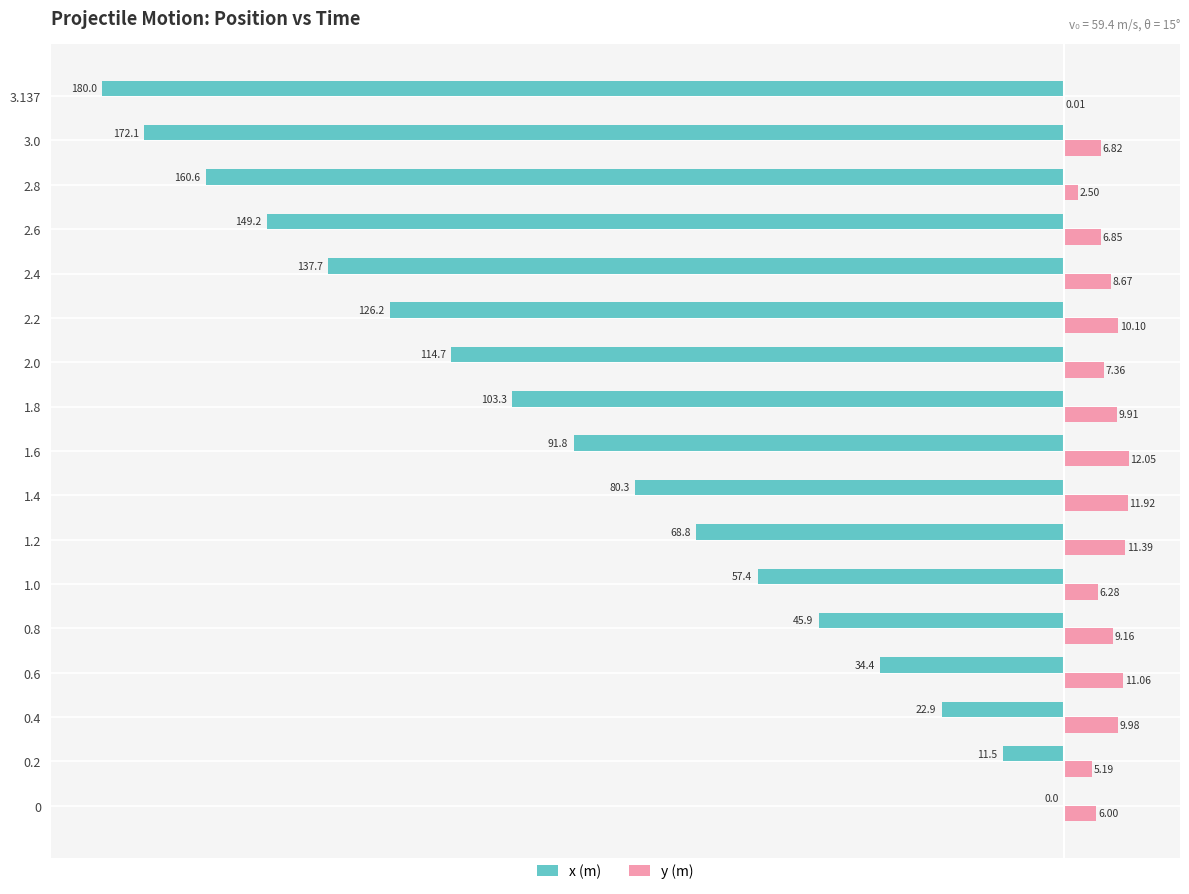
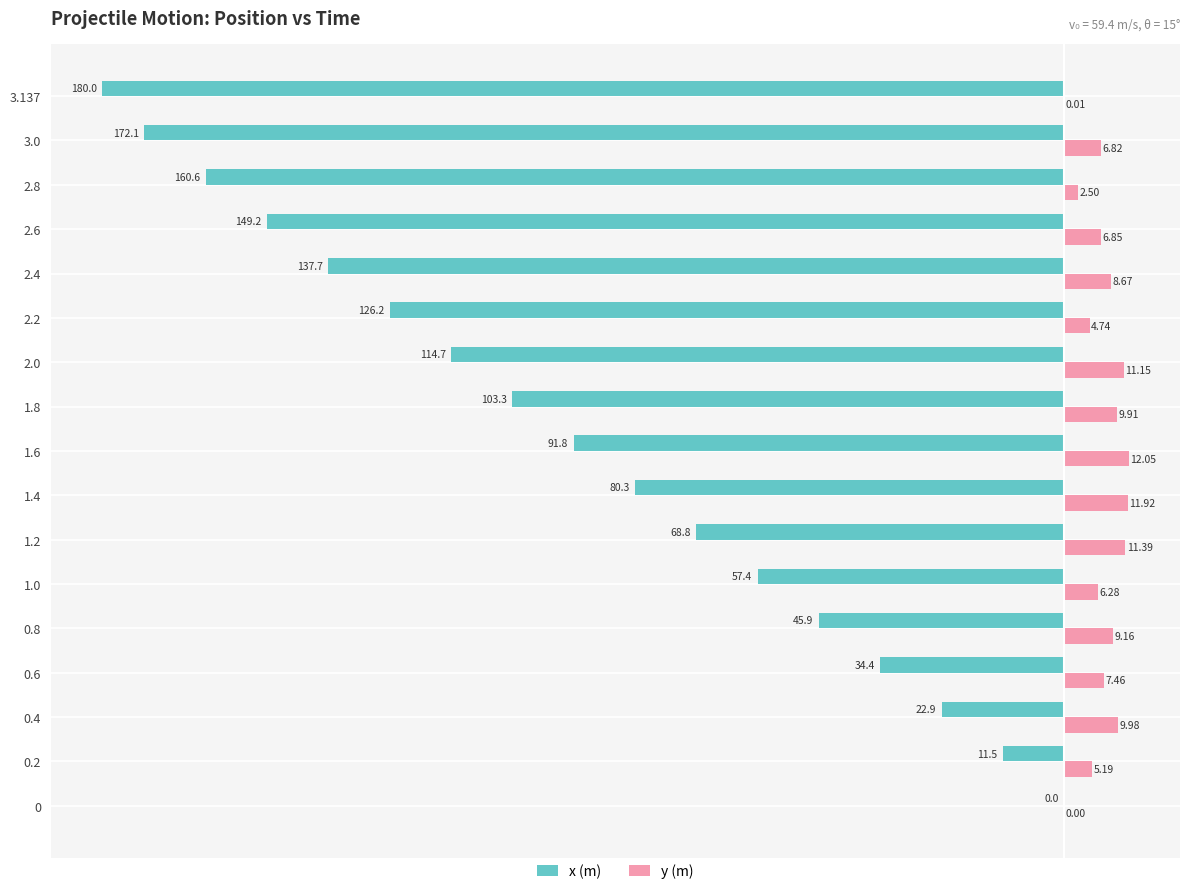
  {
    "x (m)": {
      "0": 0.0
    },
    "y (m)": {
      "3.137": 0.01,
      "3.0": 6.82,
      "2.8": 2.50,
      "2.6": 6.85,
      "2.4": 8.67,
-     "2.2": 10.10,
-     "2.0": 7.36,
+     "2.2": 4.74,
+     "2.0": 11.15,
      "1.8": 9.91,
      "1.6": 12.05,
      "1.4": 11.92,
      "1.2": 11.39,
      "1.0": 6.28,
      "0.8": 9.16,
-     "0.6": 11.06,
+     "0.6": 7.46,
      "0.4": 9.98,
      "0.2": 5.19,
-     "0": 6.00
+     "0": 0.00
    }
  }
